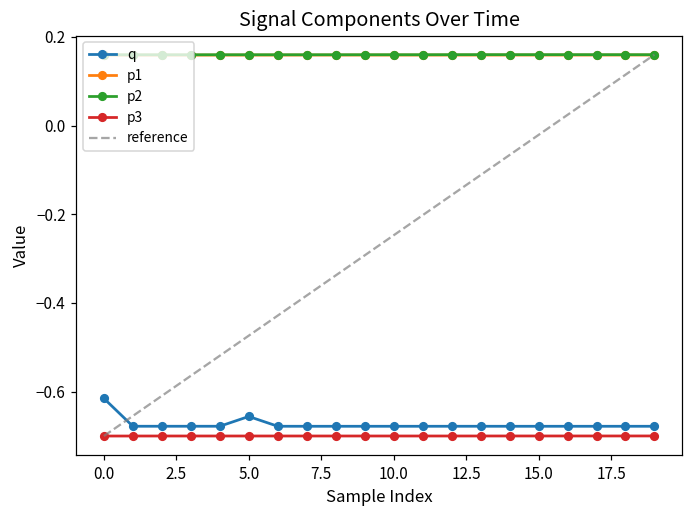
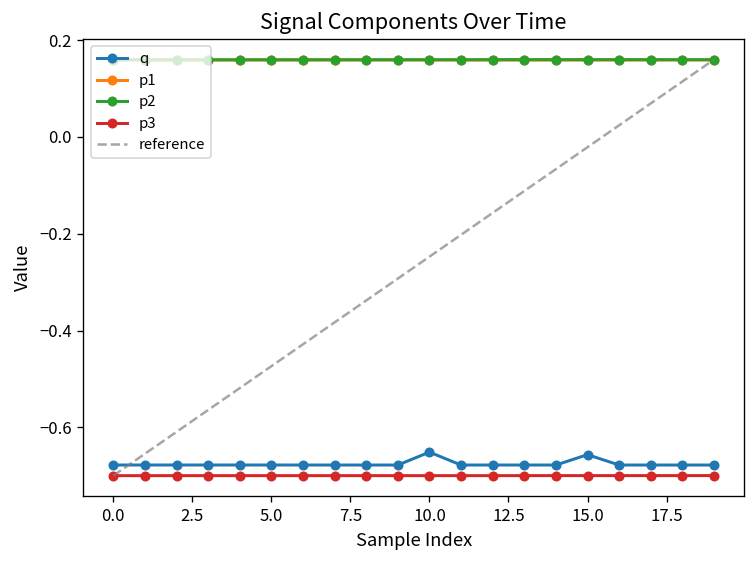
  {
    "q": {
-     "0.0": -0.62,
-     "5.0": -0.66,
-     "10.0": -0.68,
-     "15.0": -0.68
+     "0.0": -0.68,
+     "5.0": -0.68,
+     "10.0": -0.65,
+     "15.0": -0.66
    },
    "p2": {
      "5.0": 0.16,
      "10.0": 0.16,
      "15.0": 0.16
    },
    "p3": {
      "5.0": -0.70,
      "10.0": -0.70,
      "15.0": -0.70
    }
  }
